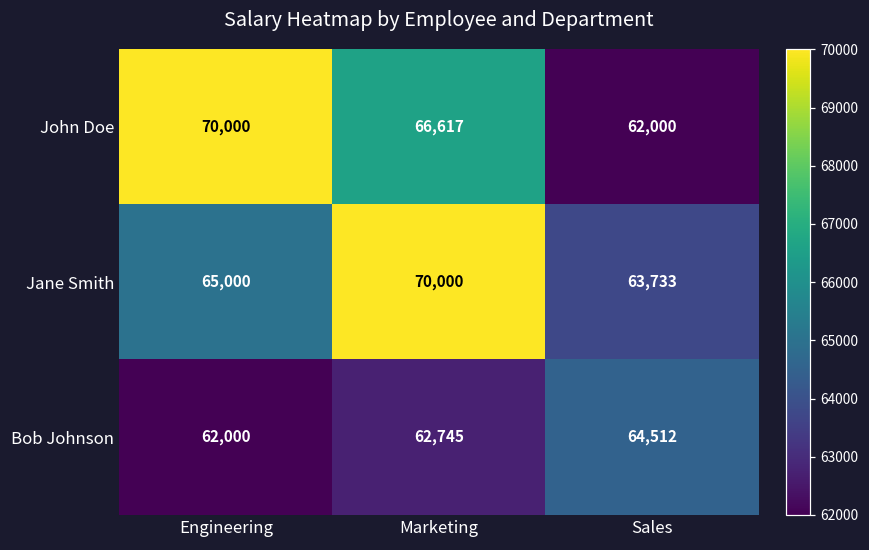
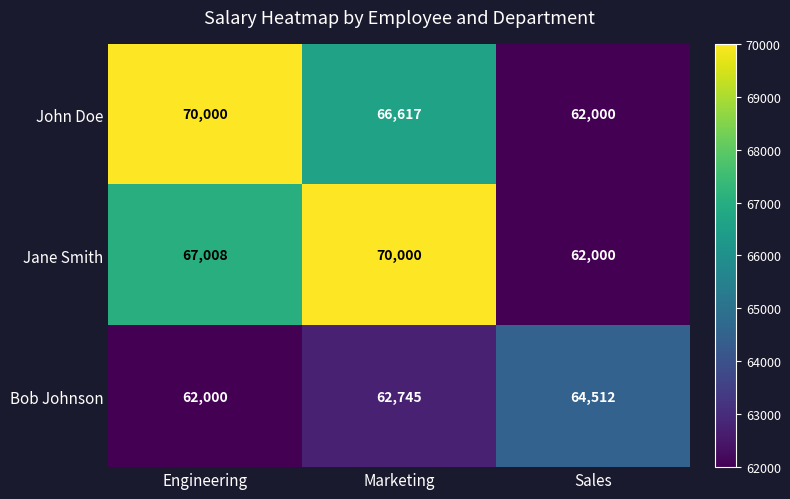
  {
    "John Doe": {
      "Engineering": "70,000",
      "Marketing": "66,617",
      "Sales": "62,000"
    },
    "Jane Smith": {
-     "Engineering": "65,000",
+     "Engineering": "67,008",
      "Marketing": "70,000",
-     "Sales": "63,733"
+     "Sales": "62,000"
    },
    "Bob Johnson": {
      "Engineering": "62,000",
      "Marketing": "62,745",
      "Sales": "64,512"
    }
  }
